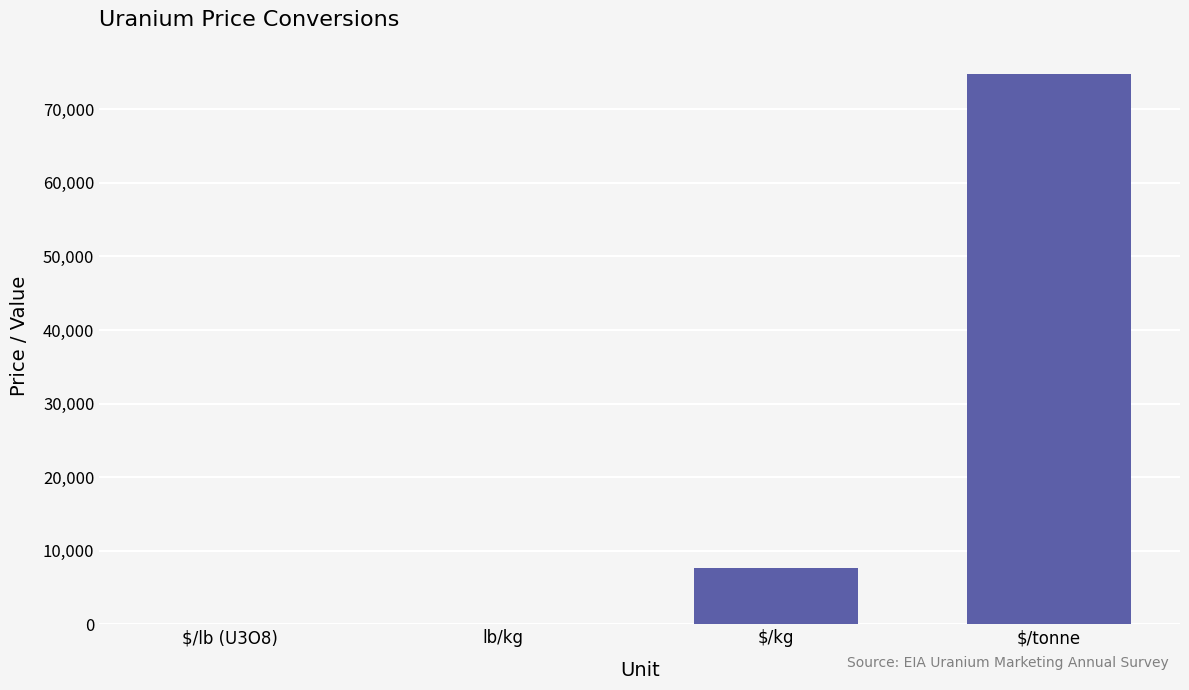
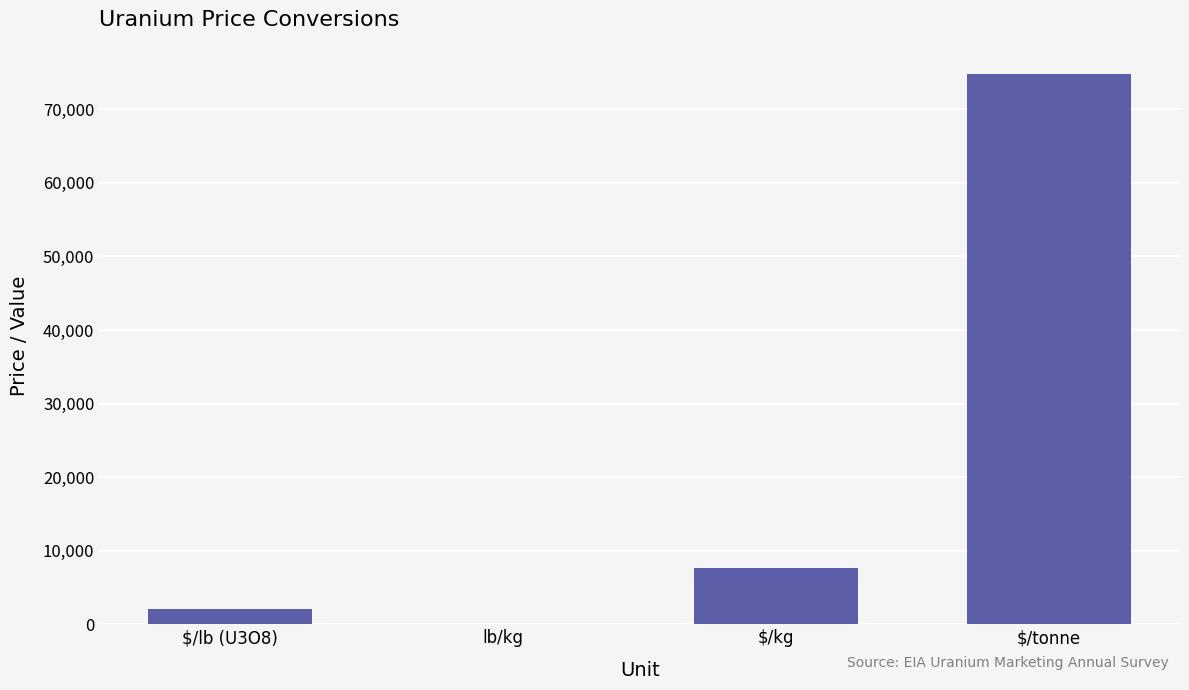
  {
-   "$/lb (U3O8)": "0",
+   "$/lb (U3O8)": "2,000",
    "$/kg": "8,000",
    "$/tonne": "75,000"
  }
